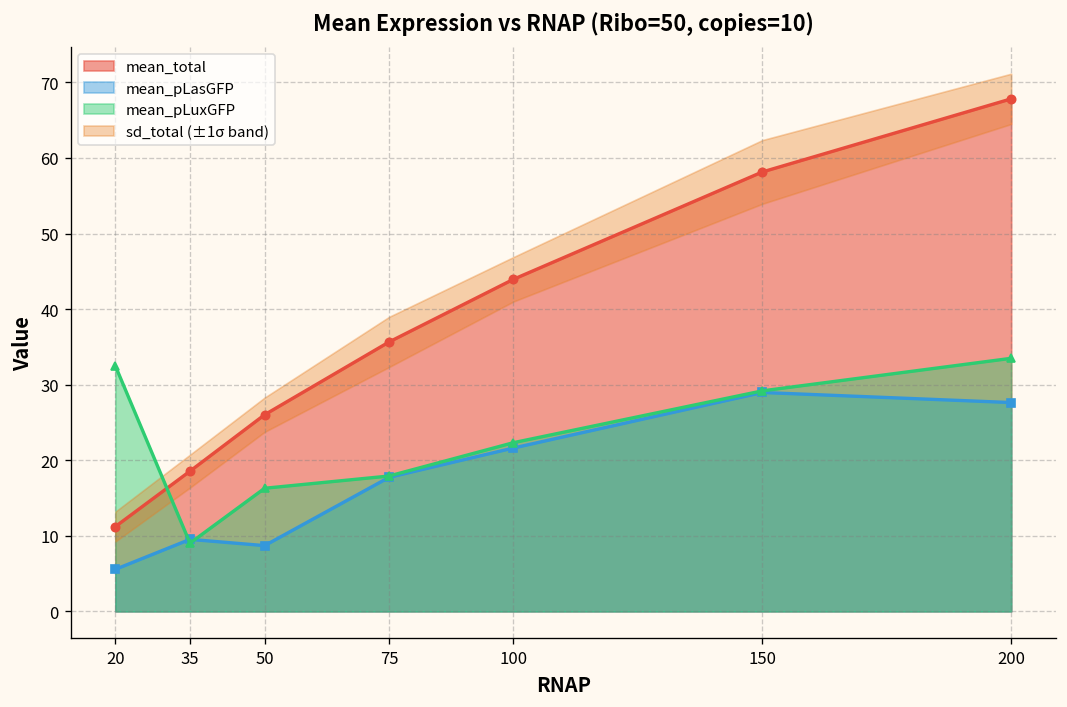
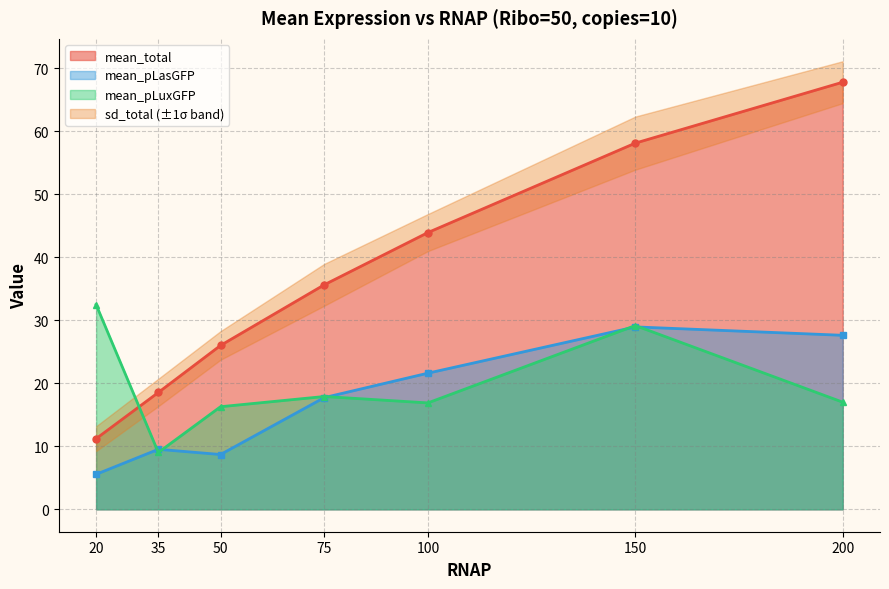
  {
    "mean_pLasGFP": {
      "20": 6,
      "35": 10,
      "50": 9,
      "100": 22,
      "200": 28
    },
    "mean_pLuxGFP": {
      "20": 32,
      "35": 9,
      "50": 16,
-     "100": 22,
-     "200": 33
+     "100": 17,
+     "200": 17
    }
  }
